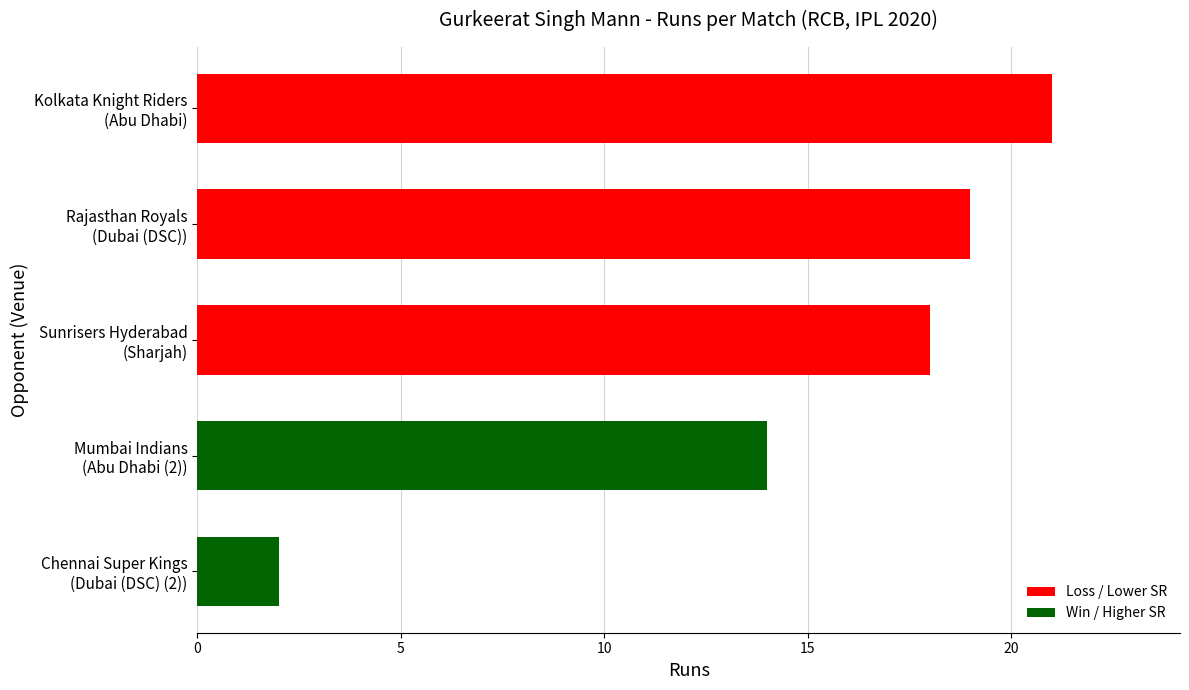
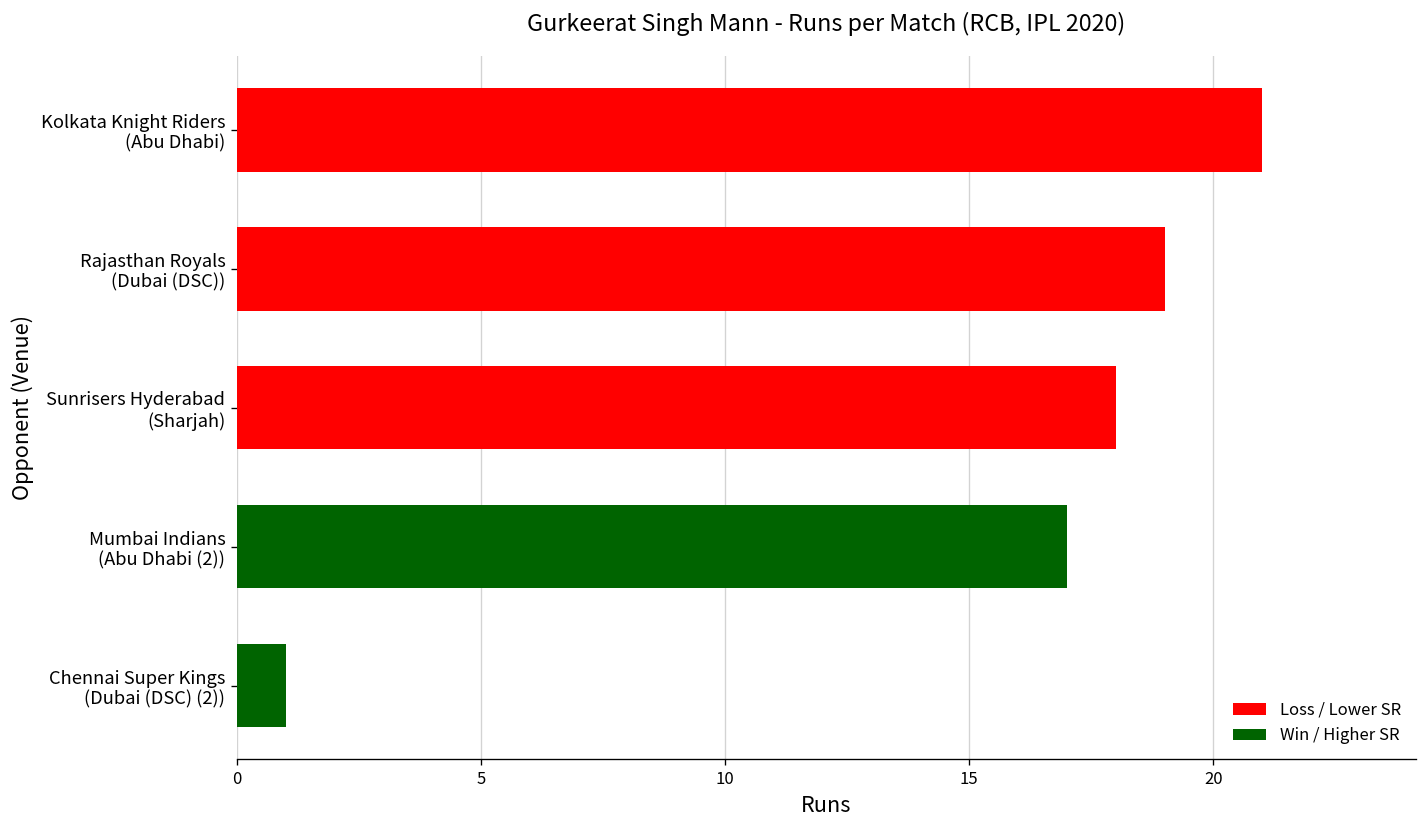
  {
    "Kolkata Knight Riders (Abu Dhabi)": 21,
    "Rajasthan Royals (Dubai (DSC))": 19,
    "Sunrisers Hyderabad (Sharjah)": 18,
-   "Mumbai Indians (Abu Dhabi (2))": 14,
-   "Chennai Super Kings (Dubai (DSC) (2))": 2
+   "Mumbai Indians (Abu Dhabi (2))": 17,
+   "Chennai Super Kings (Dubai (DSC) (2))": 1
  }
